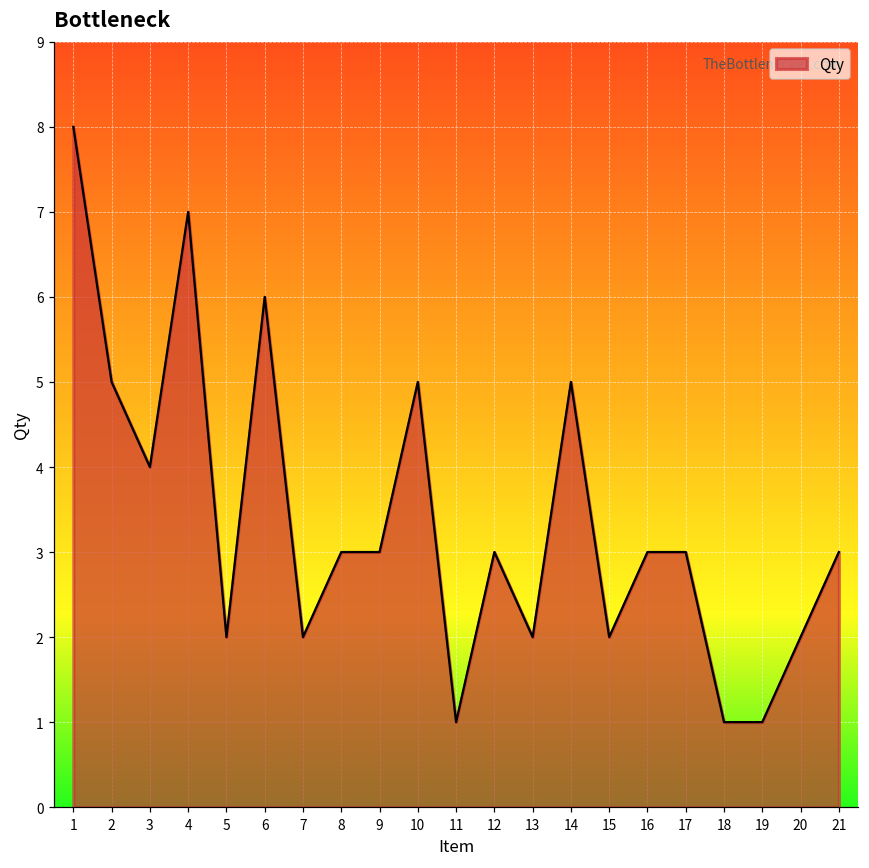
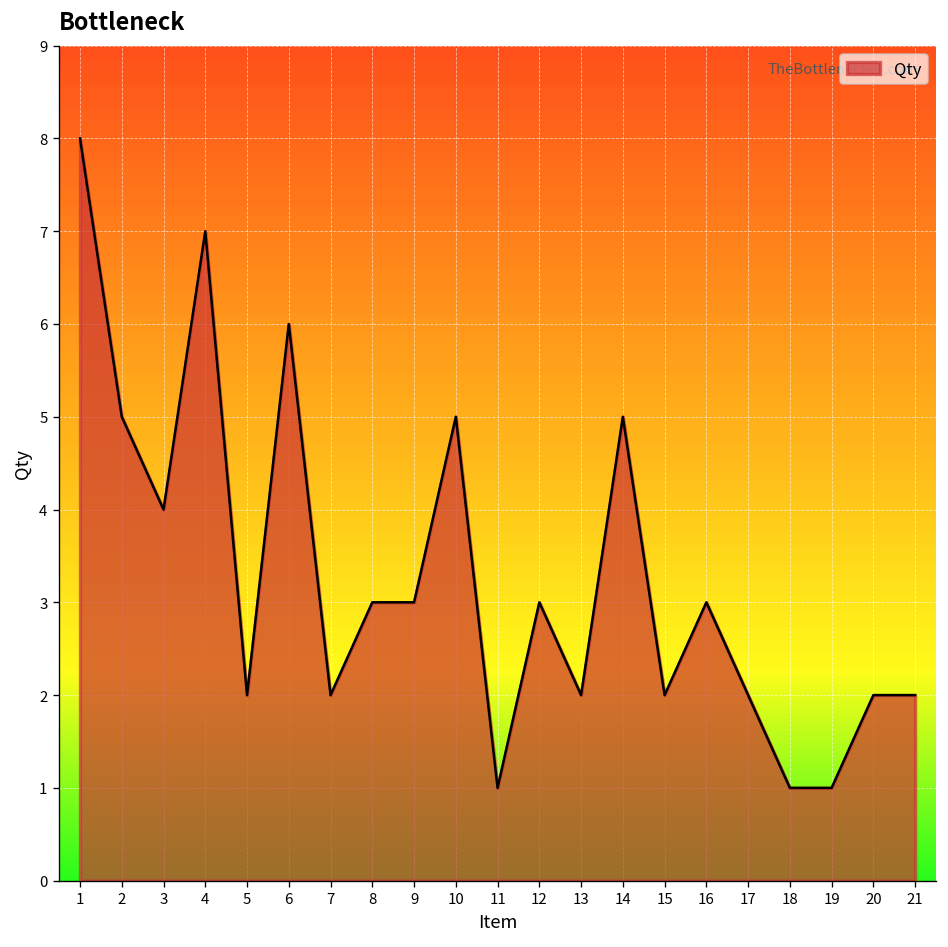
  {
    "1": 8,
    "2": 5,
    "3": 4,
    "4": 7,
    "5": 2,
    "6": 6,
    "7": 2,
    "8": 3,
    "9": 3,
    "10": 5,
    "11": 1,
    "12": 3,
    "13": 2,
    "14": 5,
    "15": 2,
    "16": 3,
-   "17": 3,
+   "17": 2,
    "18": 1,
    "19": 1,
    "20": 2,
-   "21": 3
+   "21": 2
  }
